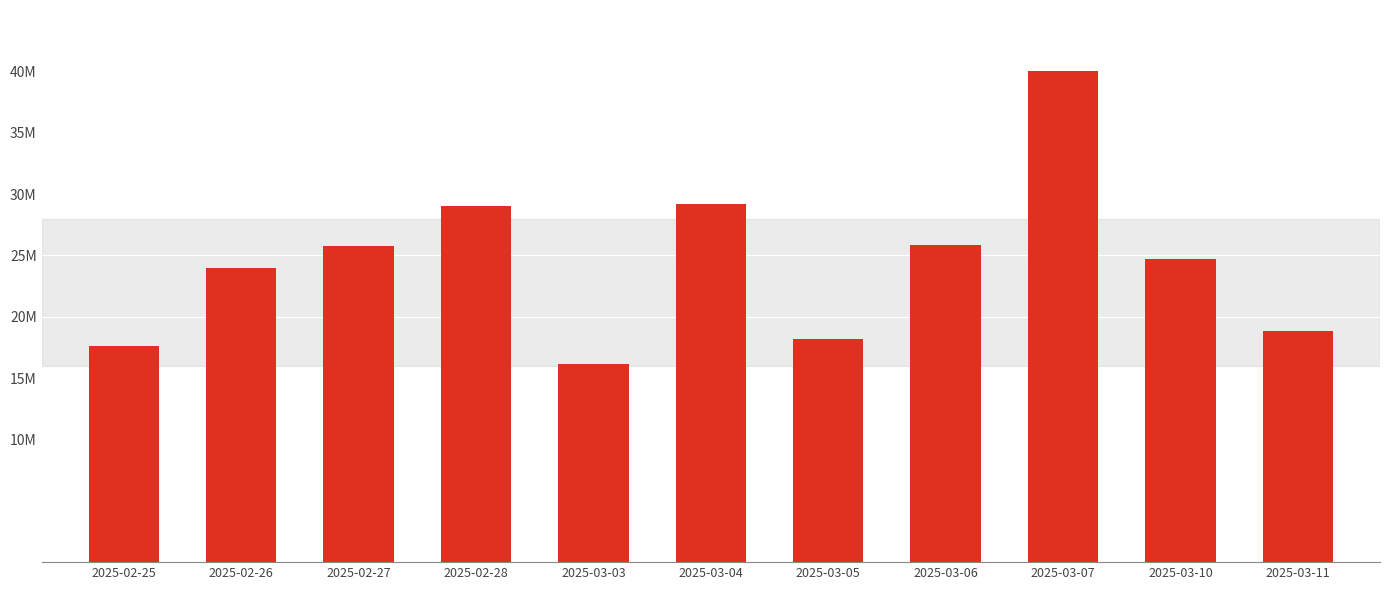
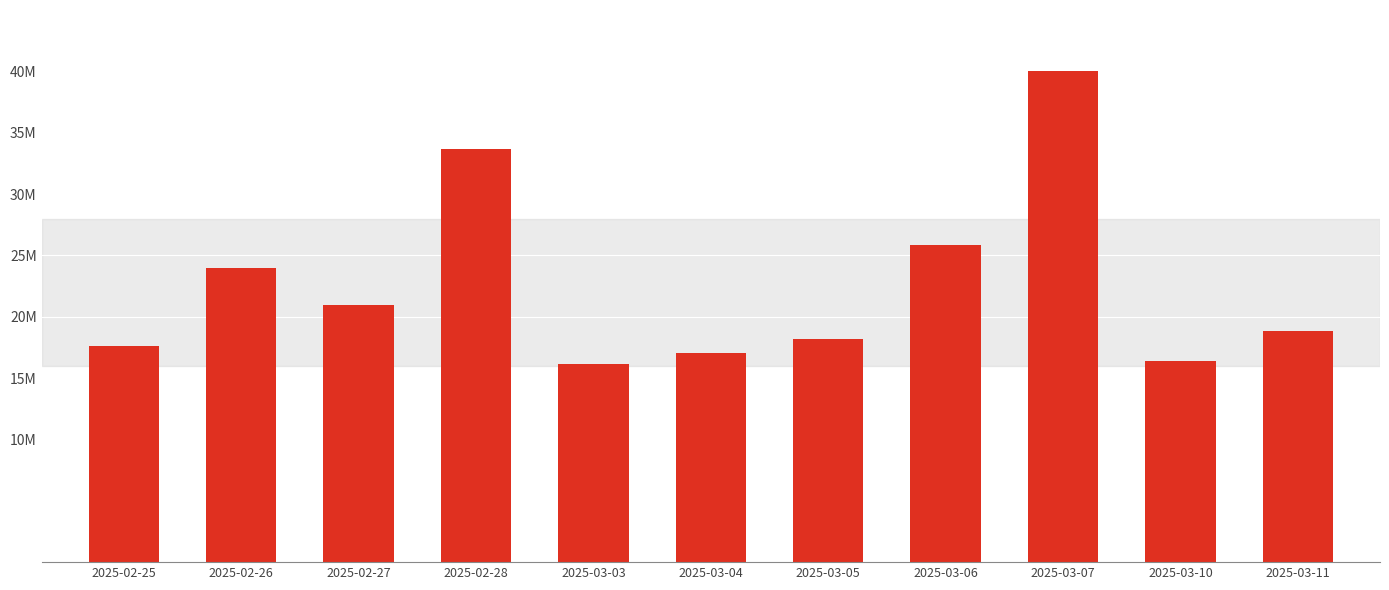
  {
    "2025-02-25": 17600000,
    "2025-02-26": 24000000,
-   "2025-02-27": 25800000,
-   "2025-02-28": 29000000,
+   "2025-02-27": 20900000,
+   "2025-02-28": 33600000,
    "2025-03-03": 16100000,
-   "2025-03-04": 29200000,
+   "2025-03-04": 17000000,
    "2025-03-05": 18200000,
    "2025-03-06": 25800000,
    "2025-03-07": 40000000,
-   "2025-03-10": 24700000,
+   "2025-03-10": 16400000,
    "2025-03-11": 18800000
  }
